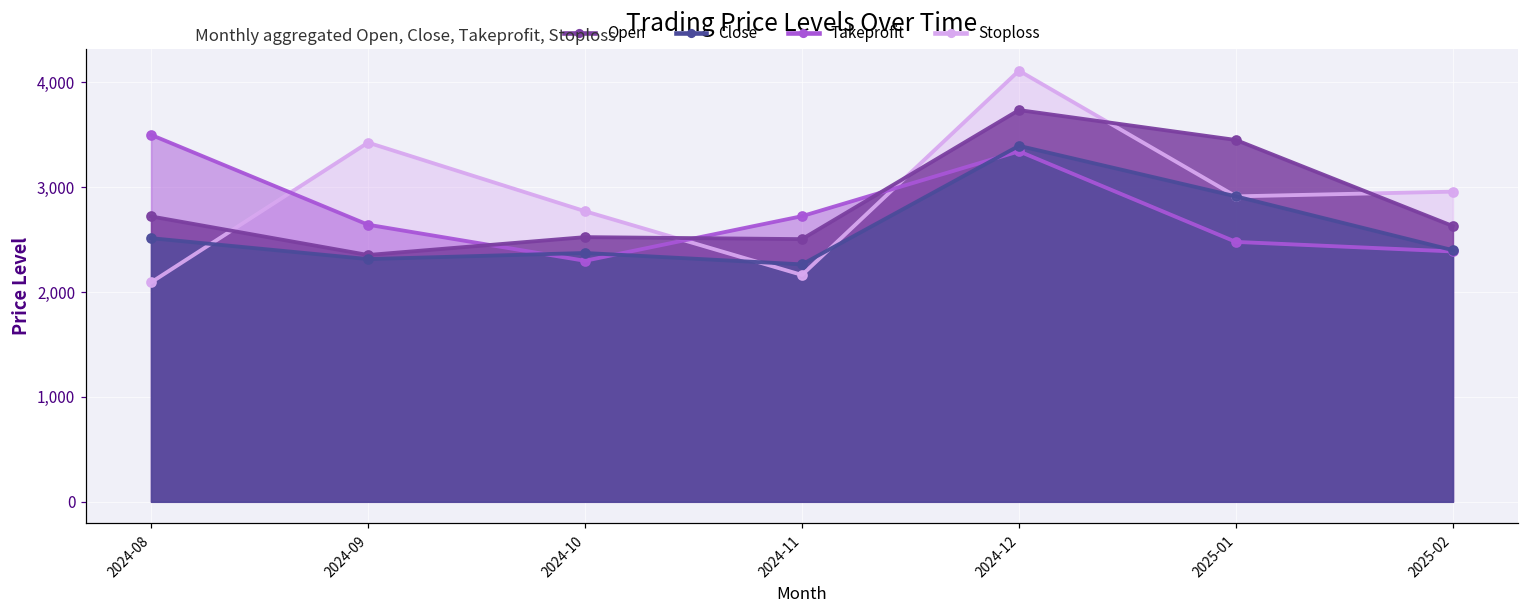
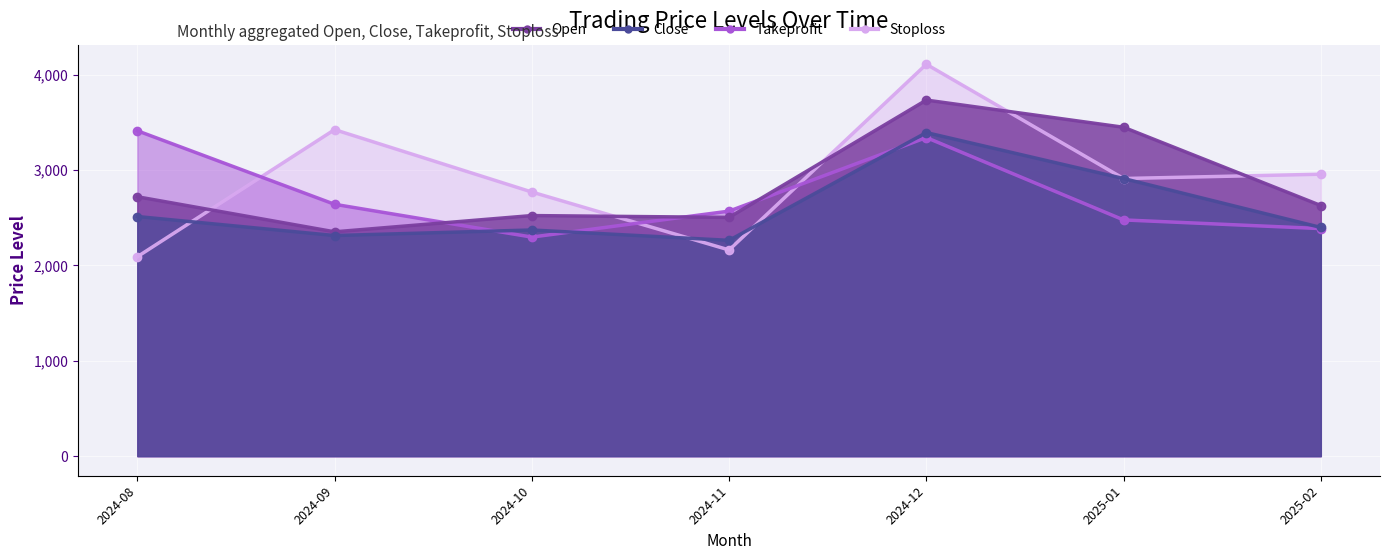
  {
    "Stoploss": {
      "2024-08": "2,100",
      "2024-09": "3,400",
      "2024-10": "2,800",
      "2024-11": "2,200",
      "2024-12": "4,100",
      "2025-02": "3,000"
    },
    "Takeprofit": {
-     "2024-08": "3,500",
+     "2024-08": "3,400",
      "2024-09": "2,600",
      "2024-10": "2,300",
-     "2024-11": "2,700",
+     "2024-11": "2,600",
      "2024-12": "3,300",
      "2025-01": "2,500"
    }
  }
